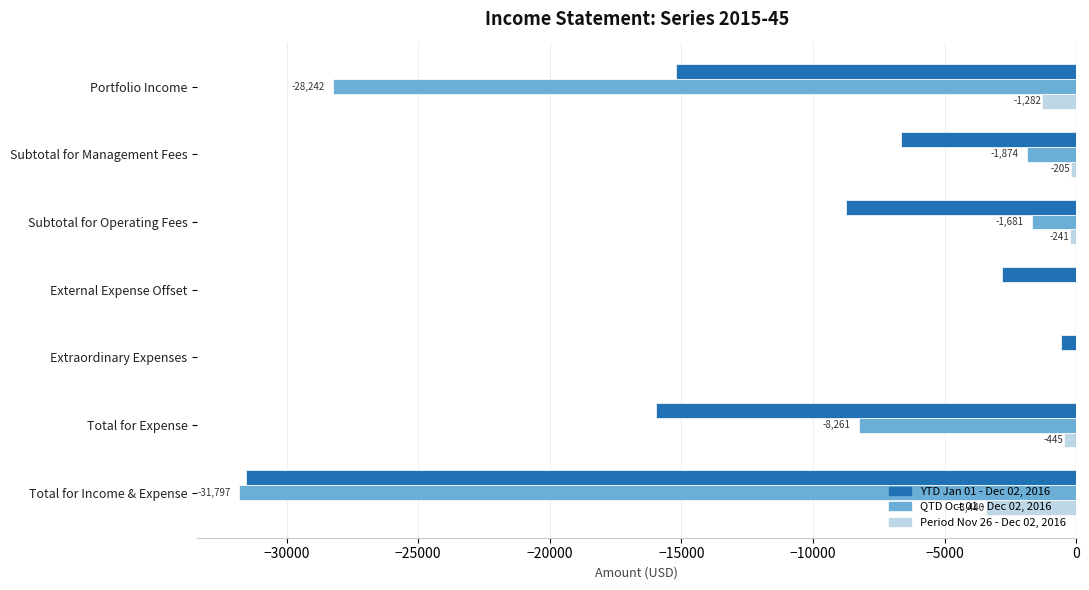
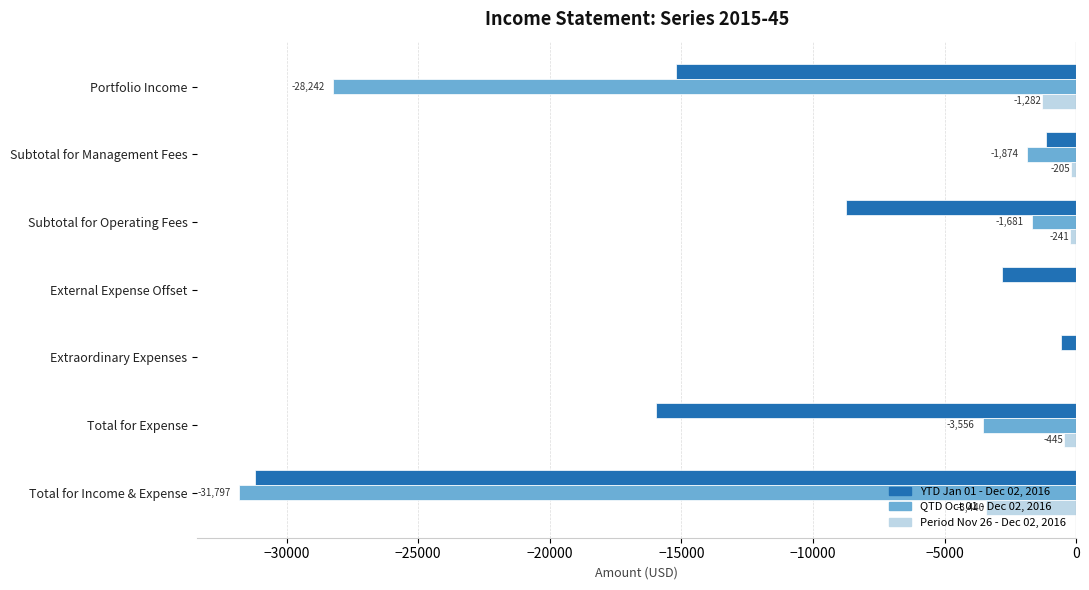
  {
    "YTD Jan 01 - Dec 02, 2016": {
      "Portfolio Income": "-15200",
-     "Subtotal for Management Fees": "-6700",
+     "Subtotal for Management Fees": "-1200",
      "Subtotal for Operating Fees": "-8700",
      "External Expense Offset": "-2800",
      "Extraordinary Expenses": "-600",
      "Total for Expense": "-16000",
-     "Total for Income & Expense": "-31600"
+     "Total for Income & Expense": "-31200"
    },
    "QTD Oct 01 - Dec 02, 2016": {
      "Portfolio Income": "-28,242",
      "Subtotal for Management Fees": "-1,874",
      "Subtotal for Operating Fees": "-1,681",
-     "Total for Expense": "-8,261",
+     "Total for Expense": "-3,556",
      "Total for Income & Expense": "-31,797"
    },
    "Period Nov 26 - Dec 02, 2016": {
      "Portfolio Income": "-1,282",
      "Subtotal for Management Fees": "-205",
      "Subtotal for Operating Fees": "-241",
      "Total for Expense": "-445",
      "Total for Income & Expense": "-3,440"
    }
  }
